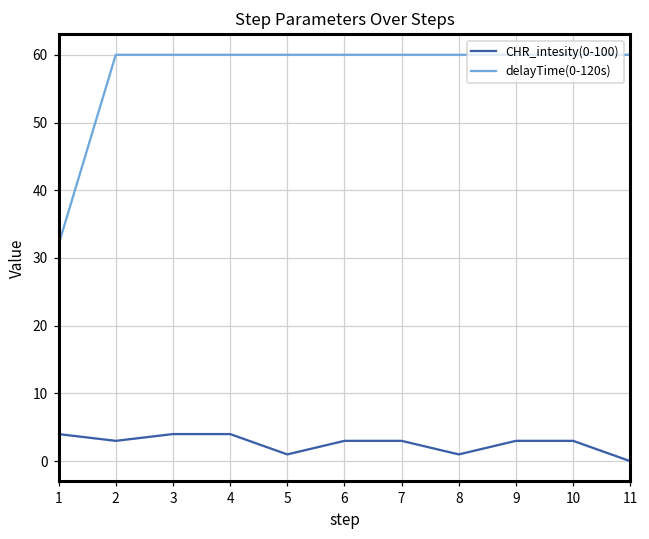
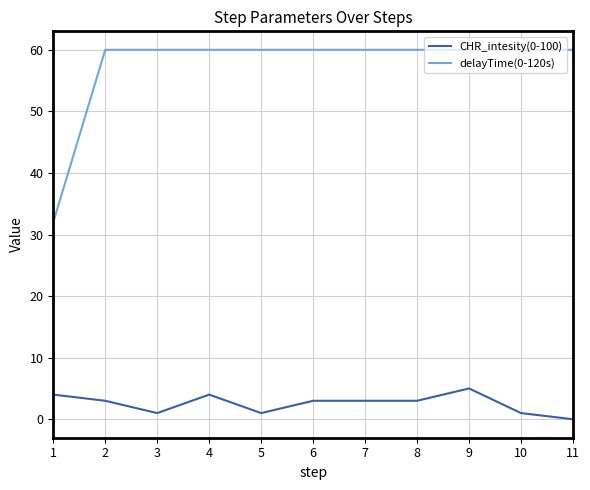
  {
    "CHR_intesity(0-100)": {
      "1": 4,
      "2": 3,
-     "3": 4,
+     "3": 1,
      "4": 4,
      "5": 1,
      "6": 3,
      "7": 3,
-     "8": 1,
-     "9": 3,
-     "10": 3,
+     "8": 3,
+     "9": 5,
+     "10": 1,
      "11": 0
    },
    "delayTime(0-120s)": {
      "1": 32,
      "2": 60,
      "3": 60,
      "4": 60,
      "5": 60,
      "6": 60,
      "7": 60,
      "8": 60,
      "11": 60
    }
  }
